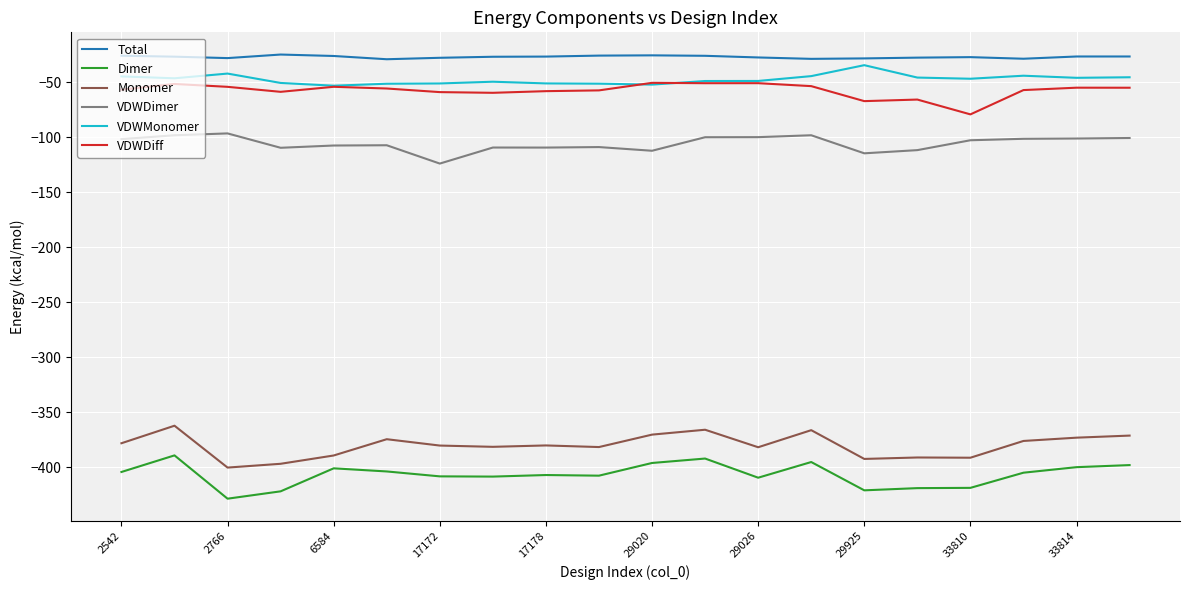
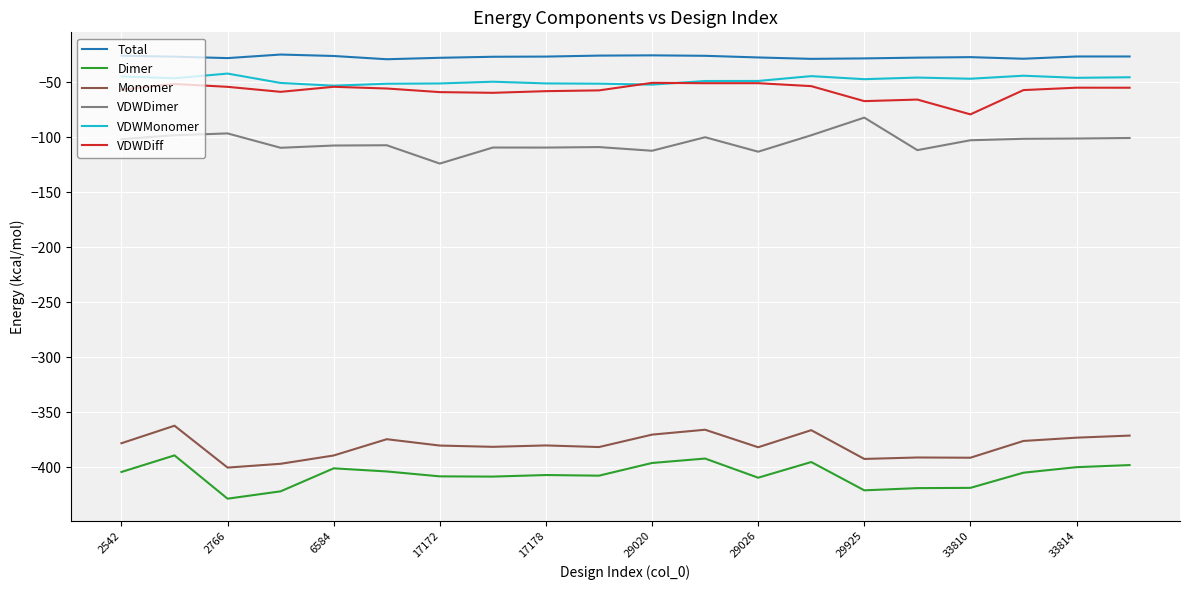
  {
    "Total": {
      "2766": -28,
      "6584": -26,
      "17172": -28,
      "17178": -27,
      "29020": -26,
      "29026": -28,
      "29925": -29,
      "33810": -27,
      "33814": -27
    },
    "Dimer": {
      "2542": -404,
      "2766": -429,
      "6584": -401,
      "17172": -408,
      "17178": -407,
      "29020": -396,
      "29026": -410,
      "29925": -421,
      "33810": -419,
      "33814": -400
    },
    "Monomer": {
      "2542": -378,
      "2766": -400,
      "6584": -389,
      "17172": -380,
      "17178": -380,
      "29020": -370,
      "29026": -382,
      "29925": -392,
      "33810": -391,
      "33814": -373
    },
    "VDWDimer": {
      "2766": -97,
      "6584": -108,
      "17172": -124,
      "17178": -110,
      "29020": -112,
-     "29026": -100,
-     "29925": -115,
+     "29026": -113,
+     "29925": -82,
      "33810": -103,
      "33814": -101
    },
    "VDWMonomer": {
      "2766": -42,
      "17172": -51,
      "17178": -51,
-     "29925": -35,
+     "29925": -47,
      "33810": -47,
      "33814": -46
    },
    "VDWDiff": {
      "2766": -54,
      "17172": -59,
      "17178": -58,
      "29925": -67,
      "33810": -79,
      "33814": -55
    }
  }
